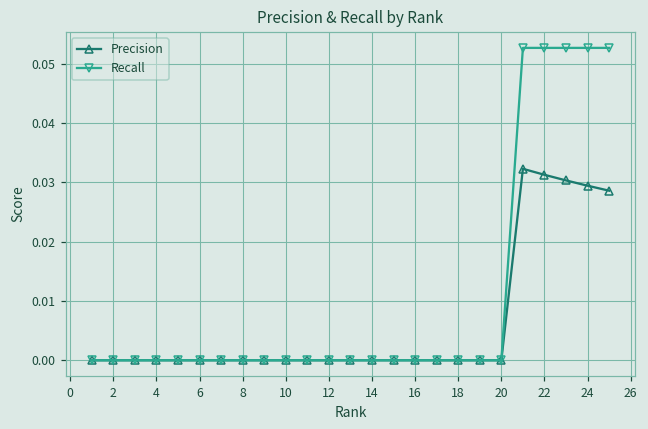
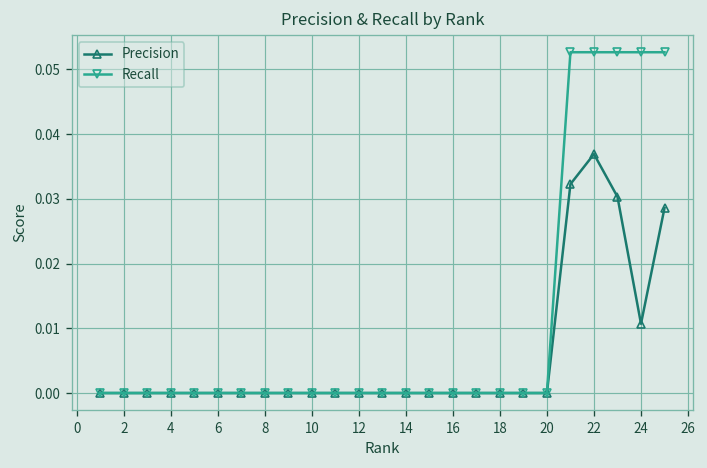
  {
    "Precision": {
-     "22": 0.031,
-     "24": 0.029
+     "22": 0.037,
+     "24": 0.011
    },
    "Recall": {
      "22": 0.053,
      "24": 0.053
    }
  }
